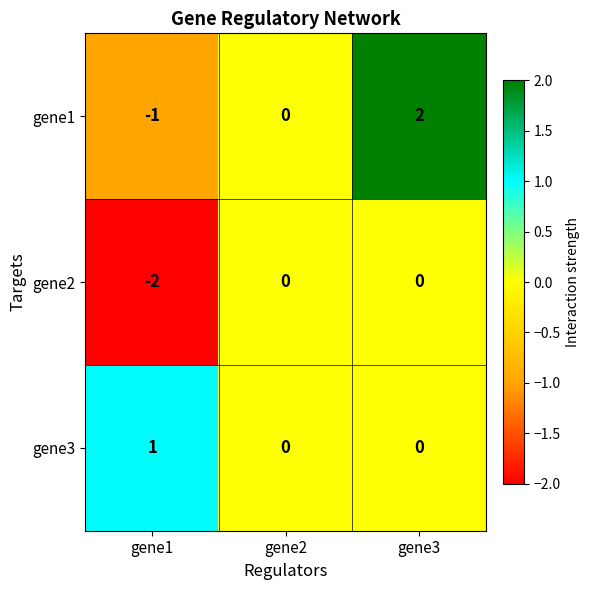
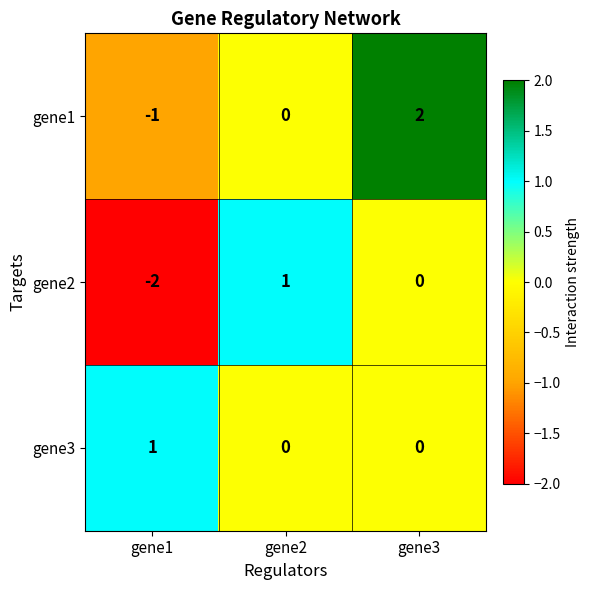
  {
    "gene1": {
      "gene1": -1,
      "gene2": 0,
      "gene3": 2
    },
    "gene2": {
      "gene1": -2,
-     "gene2": 0,
+     "gene2": 1,
      "gene3": 0
    },
    "gene3": {
      "gene1": 1,
      "gene2": 0,
      "gene3": 0
    }
  }
